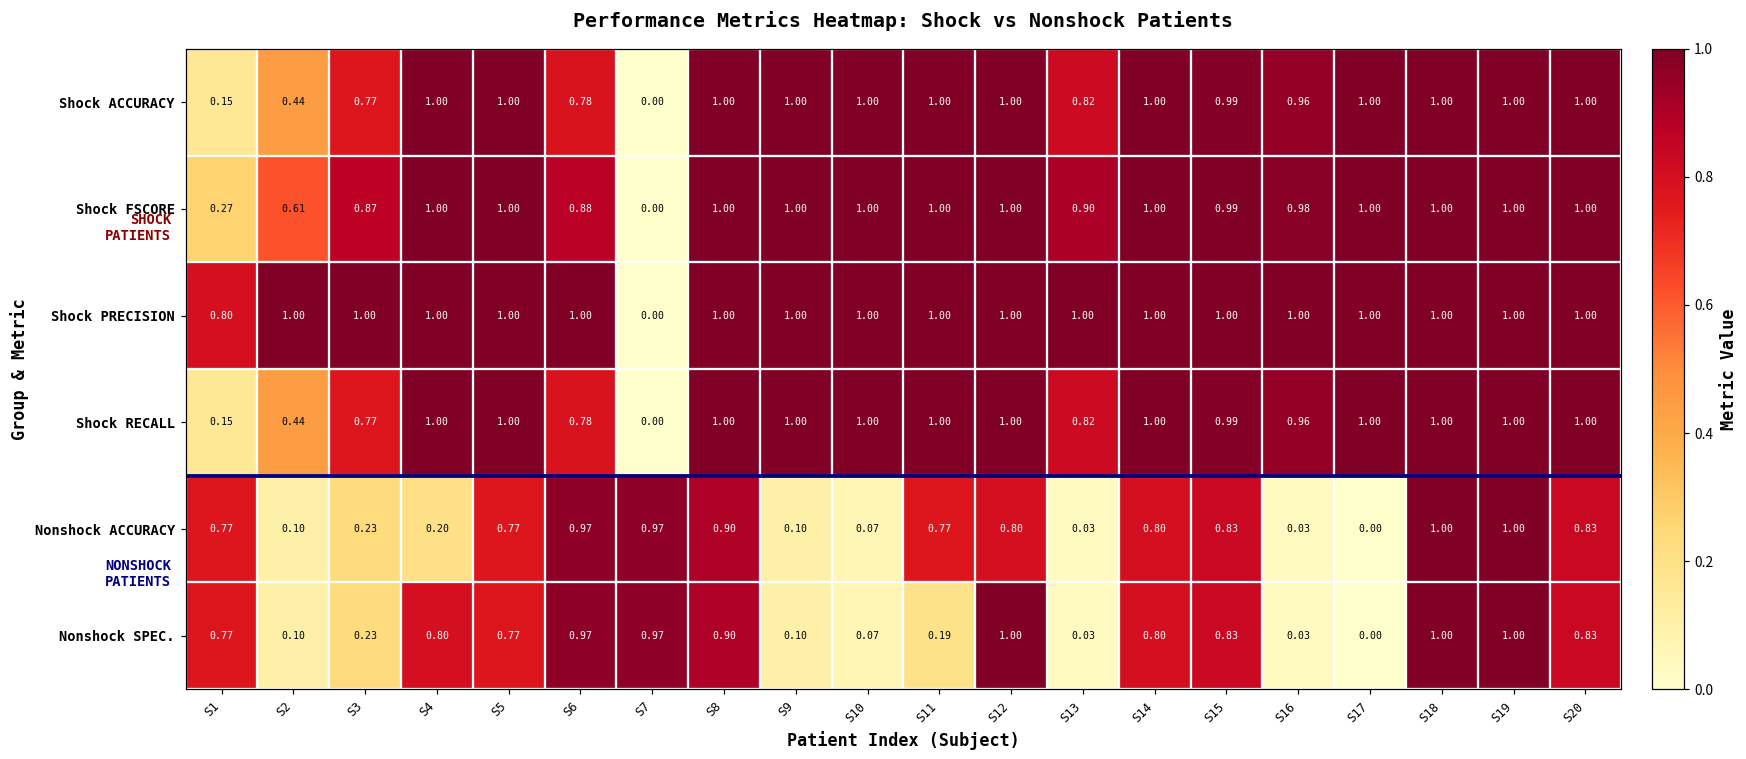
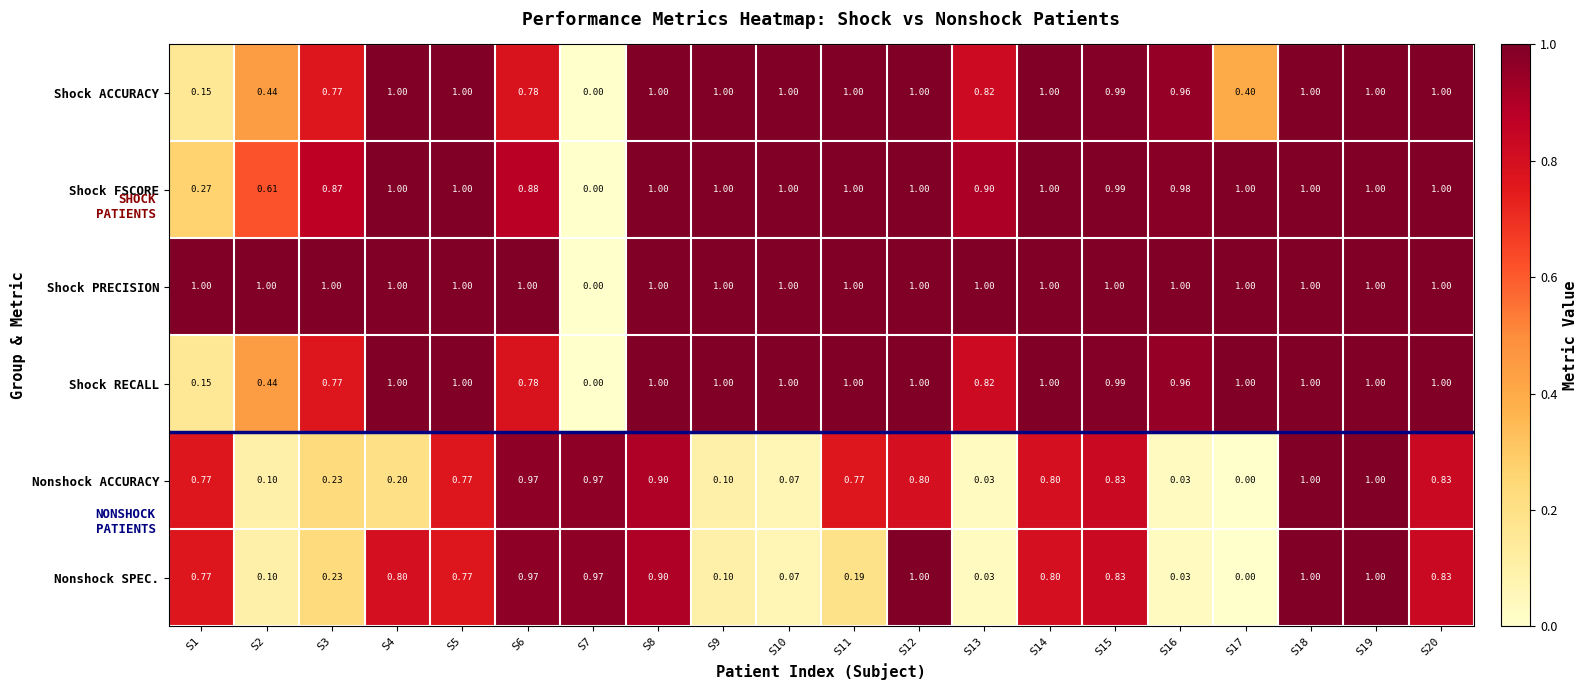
  {
    "Shock ACCURACY": {
      "S1": 0.15,
      "S2": 0.44,
      "S3": 0.77,
      "S4": 1.00,
      "S5": 1.00,
      "S6": 0.78,
      "S7": 0.00,
      "S8": 1.00,
      "S9": 1.00,
      "S10": 1.00,
      "S11": 1.00,
      "S12": 1.00,
      "S13": 0.82,
      "S14": 1.00,
      "S15": 0.99,
      "S16": 0.96,
-     "S17": 1.00,
+     "S17": 0.40,
      "S18": 1.00,
      "S19": 1.00,
      "S20": 1.00
    },
    "Shock FSCORE": {
      "S1": 0.27,
      "S2": 0.61,
      "S3": 0.87,
      "S4": 1.00,
      "S5": 1.00,
      "S6": 0.88,
      "S7": 0.00,
      "S8": 1.00,
      "S9": 1.00,
      "S10": 1.00,
      "S11": 1.00,
      "S12": 1.00,
      "S13": 0.90,
      "S14": 1.00,
      "S15": 0.99,
      "S16": 0.98,
      "S17": 1.00,
      "S18": 1.00,
      "S19": 1.00,
      "S20": 1.00
    },
    "Shock PRECISION": {
-     "S1": 0.80,
+     "S1": 1.00,
      "S2": 1.00,
      "S3": 1.00,
      "S4": 1.00,
      "S5": 1.00,
      "S6": 1.00,
      "S7": 0.00,
      "S8": 1.00,
      "S9": 1.00,
      "S10": 1.00,
      "S11": 1.00,
      "S12": 1.00,
      "S13": 1.00,
      "S14": 1.00,
      "S15": 1.00,
      "S16": 1.00,
      "S17": 1.00,
      "S18": 1.00,
      "S19": 1.00,
      "S20": 1.00
    },
    "Shock RECALL": {
      "S1": 0.15,
      "S2": 0.44,
      "S3": 0.77,
      "S4": 1.00,
      "S5": 1.00,
      "S6": 0.78,
      "S7": 0.00,
      "S8": 1.00,
      "S9": 1.00,
      "S10": 1.00,
      "S11": 1.00,
      "S12": 1.00,
      "S13": 0.82,
      "S14": 1.00,
      "S15": 0.99,
      "S16": 0.96,
      "S17": 1.00,
      "S18": 1.00,
      "S19": 1.00,
      "S20": 1.00
    },
    "Nonshock ACCURACY": {
      "S1": 0.77,
      "S2": 0.10,
      "S3": 0.23,
      "S4": 0.20,
      "S5": 0.77,
      "S6": 0.97,
      "S7": 0.97,
      "S8": 0.90,
      "S9": 0.10,
      "S10": 0.07,
      "S11": 0.77,
      "S12": 0.80,
      "S13": 0.03,
      "S14": 0.80,
      "S15": 0.83,
      "S16": 0.03,
      "S17": 0.00,
      "S18": 1.00,
      "S19": 1.00,
      "S20": 0.83
    },
    "Nonshock SPEC.": {
      "S1": 0.77,
      "S2": 0.10,
      "S3": 0.23,
      "S4": 0.80,
      "S5": 0.77,
      "S6": 0.97,
      "S7": 0.97,
      "S8": 0.90,
      "S9": 0.10,
      "S10": 0.07,
      "S11": 0.19,
      "S12": 1.00,
      "S13": 0.03,
      "S14": 0.80,
      "S15": 0.83,
      "S16": 0.03,
      "S17": 0.00,
      "S18": 1.00,
      "S19": 1.00,
      "S20": 0.83
    }
  }
